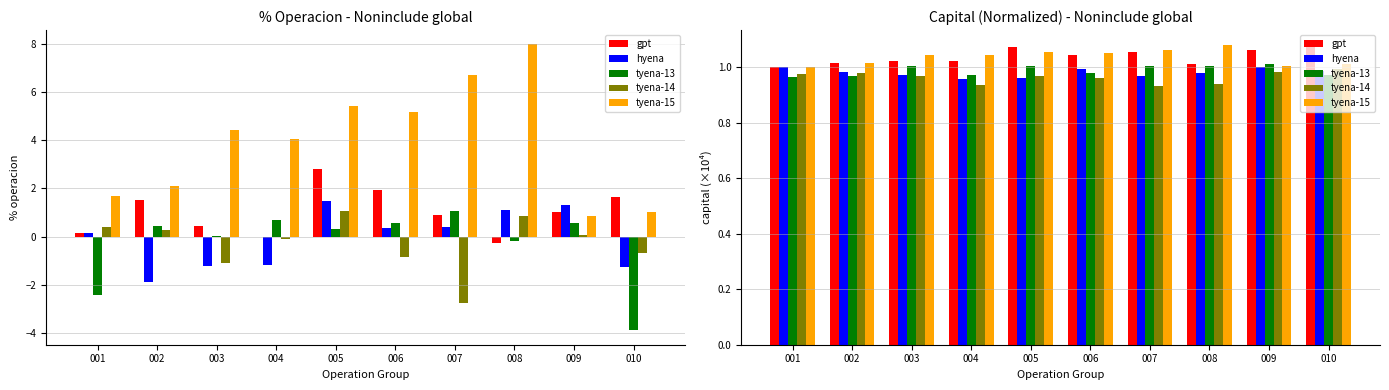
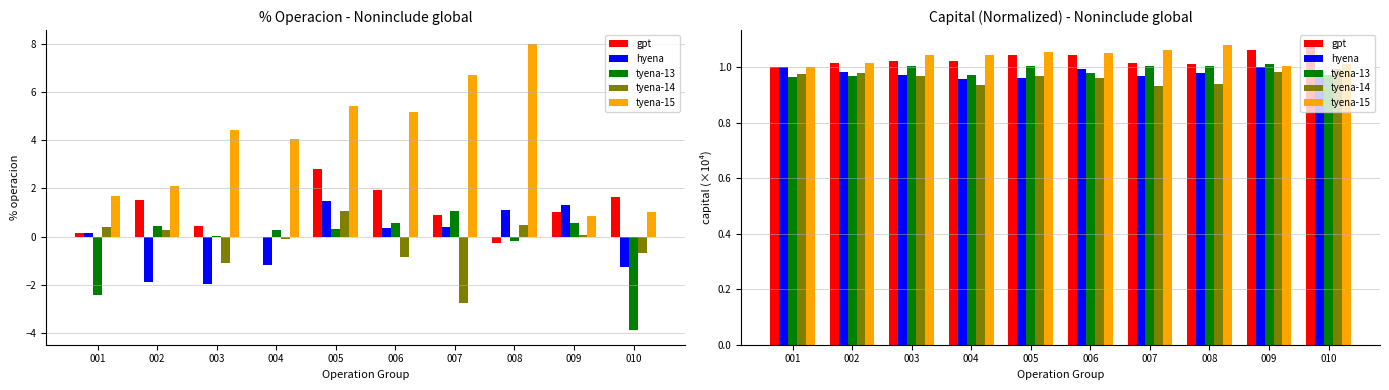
  {
    "% Operacion - Noninclude global": {
      "gpt": {
        "001": 0.2,
        "002": 1.5,
        "003": 0.4,
        "004": 0.0,
        "005": 2.8,
        "006": 1.9,
        "007": 0.9,
        "008": -0.3,
        "009": 1.0,
        "010": 1.6
      },
      "hyena": {
        "001": 0.1,
        "002": -1.9,
-       "003": -1.2,
+       "003": -2.0,
        "004": -1.2,
        "005": 1.5,
        "006": 0.3,
        "007": 0.4,
        "008": 1.1,
        "009": 1.3,
        "010": -1.3
      },
      "tyena-13": {
        "001": -2.4,
        "002": 0.5,
-       "004": 0.7,
+       "004": 0.3,
        "005": 0.3,
        "006": 0.6,
        "007": 1.1,
        "008": -0.2,
        "009": 0.6,
        "010": -3.9
      },
      "tyena-14": {
        "001": 0.4,
        "002": 0.3,
        "003": -1.1,
        "005": 1.1,
        "006": -0.9,
        "007": -2.8,
-       "008": 0.8,
+       "008": 0.5,
        "010": -0.7
      },
      "tyena-15": {
        "001": 1.7,
        "002": 2.1,
        "003": 4.4,
        "004": 4.1,
        "005": 5.4,
        "006": 5.2,
        "007": 6.7,
        "008": 8.0,
        "009": 0.9,
        "010": 1.0
      }
    },
    "Capital (Normalized) - Noninclude global": {
      "gpt": {
        "001": 1.00,
        "002": 1.02,
        "003": 1.02,
        "004": 1.02,
-       "005": 1.07,
+       "005": 1.04,
        "006": 1.04,
-       "007": 1.05,
+       "007": 1.02,
        "008": 1.01,
        "009": 1.06
      },
      "hyena": {
        "001": 1.00,
        "002": 0.98,
        "003": 0.97,
        "004": 0.96,
        "005": 0.96,
        "006": 0.99,
        "007": 0.97,
        "008": 0.98,
        "009": 1.00
      },
      "tyena-13": {
        "001": 0.96,
        "002": 0.97,
        "003": 1.00,
        "004": 0.97,
        "005": 1.01,
        "006": 0.98,
        "007": 1.01,
        "008": 1.00,
        "009": 1.01
      },
      "tyena-14": {
        "001": 0.97,
        "002": 0.98,
        "003": 0.97,
        "004": 0.94,
        "005": 0.97,
        "006": 0.96,
        "007": 0.93,
        "008": 0.94,
        "009": 0.98
      },
      "tyena-15": {
        "001": 1.00,
        "002": 1.02,
        "003": 1.04,
        "004": 1.04,
        "005": 1.05,
        "006": 1.05,
        "007": 1.06,
        "008": 1.08,
        "009": 1.00
      }
    }
  }
